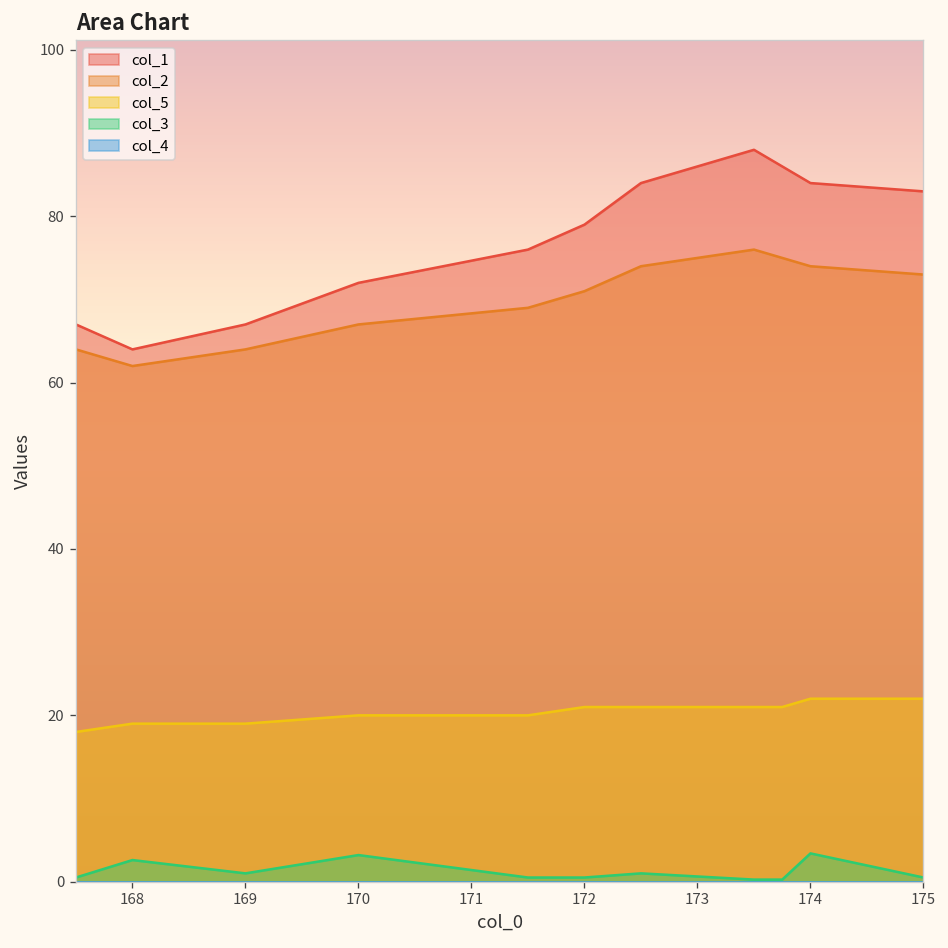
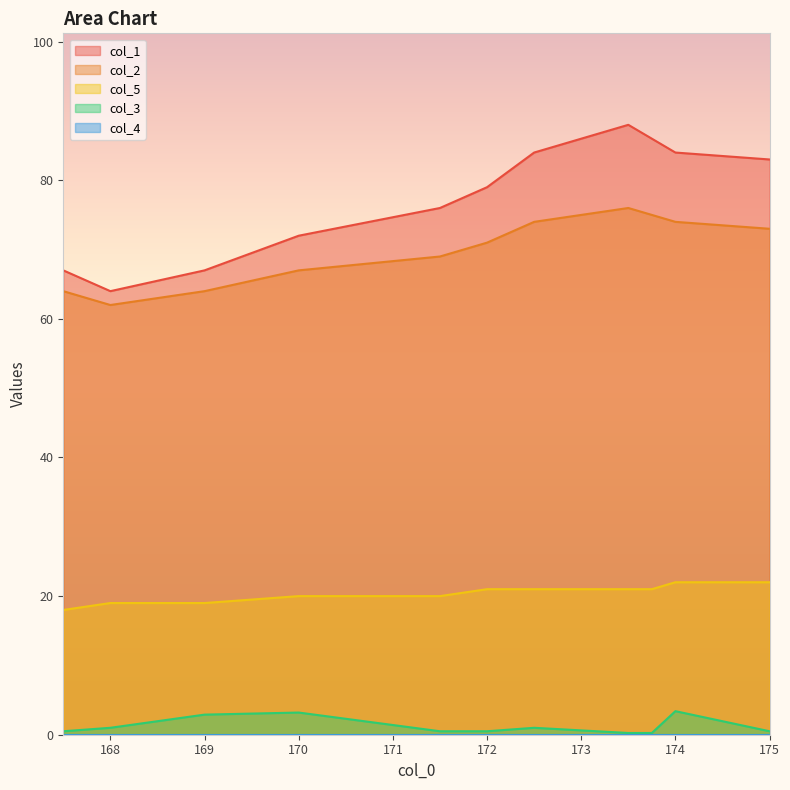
  {
    "col_3": {
-     "168": 3,
-     "169": 1,
+     "168": 1,
+     "169": 3,
      "170": 3,
      "172": 1,
      "174": 3,
      "175": 1
    },
    "col_4": {
      "168": 0,
      "169": 0,
      "170": 0,
      "172": 0,
      "174": 0,
      "175": 0
    }
  }
